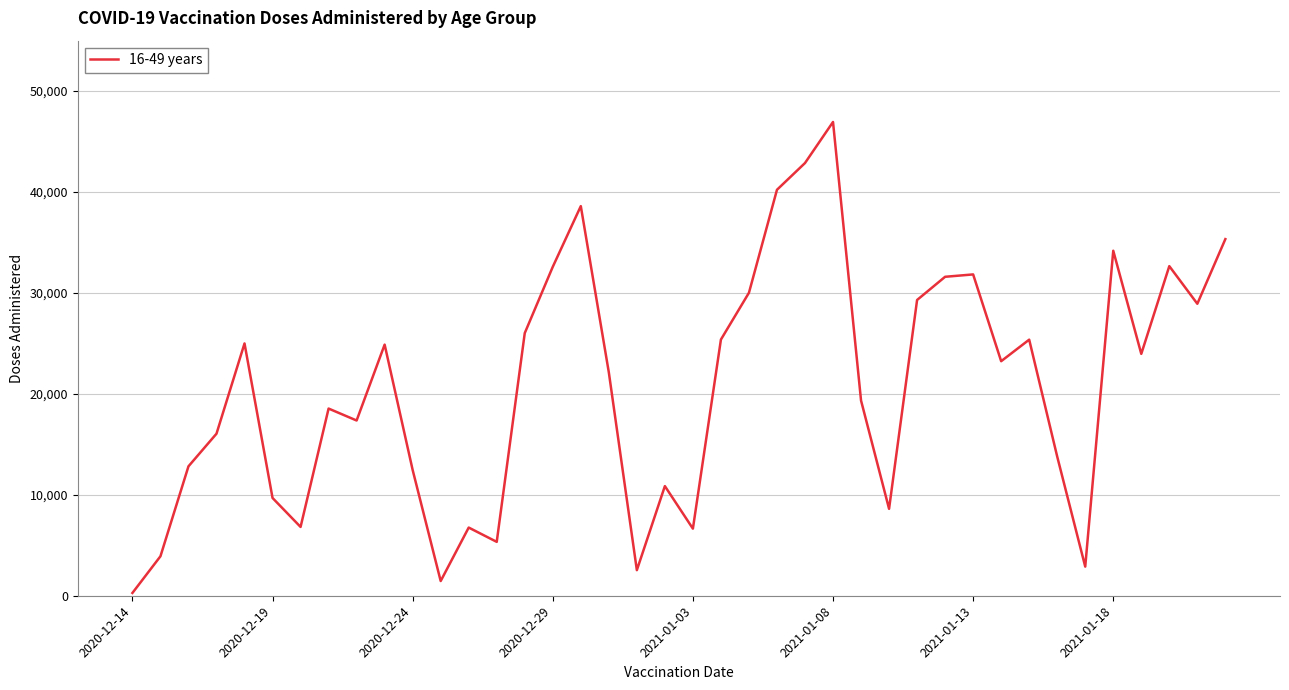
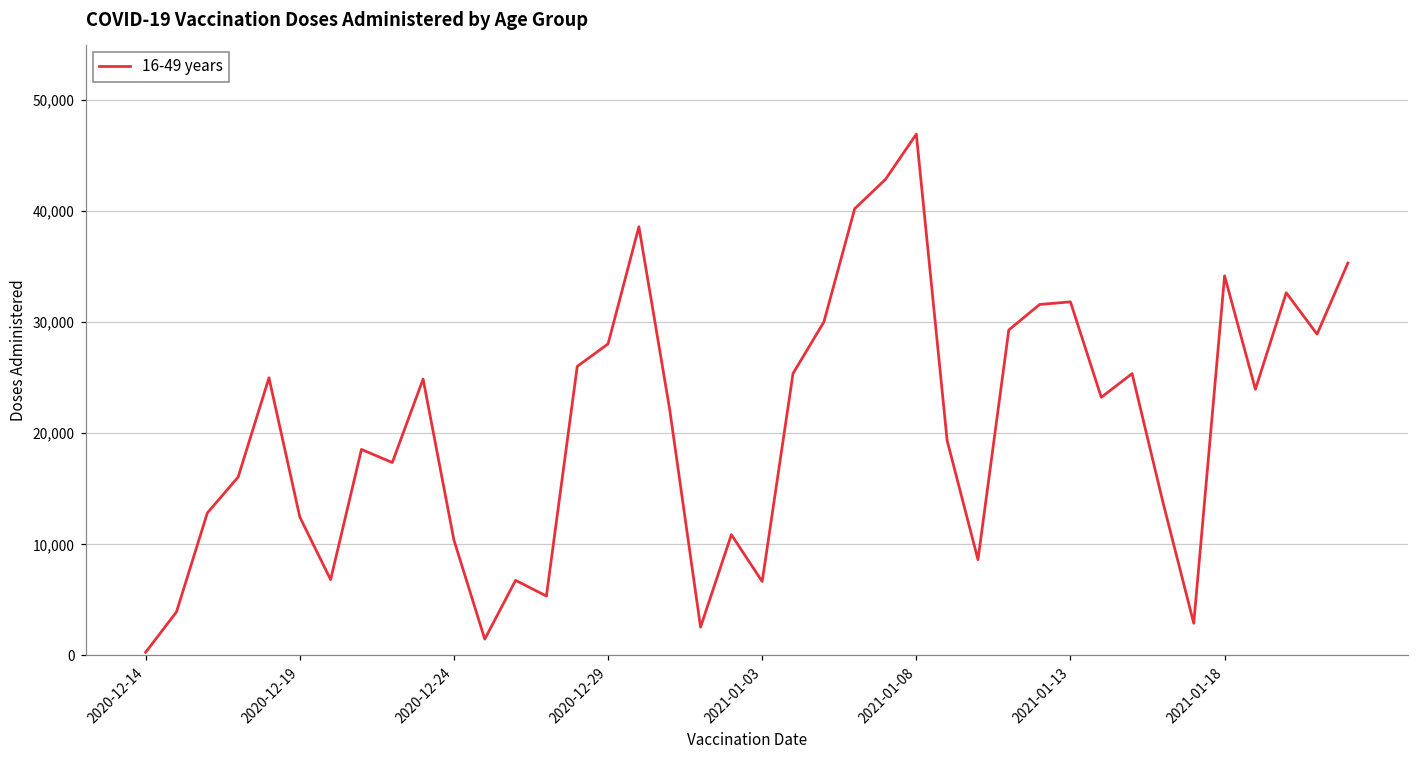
  {
    "2020-12-14": "300",
-   "2020-12-19": "9,700",
-   "2020-12-24": "12,500",
-   "2020-12-29": "32,600",
+   "2020-12-19": "12,500",
+   "2020-12-24": "10,400",
+   "2020-12-29": "28,100",
    "2021-01-03": "6,600",
    "2021-01-08": "46,900",
    "2021-01-13": "31,800",
    "2021-01-18": "34,200"
  }
